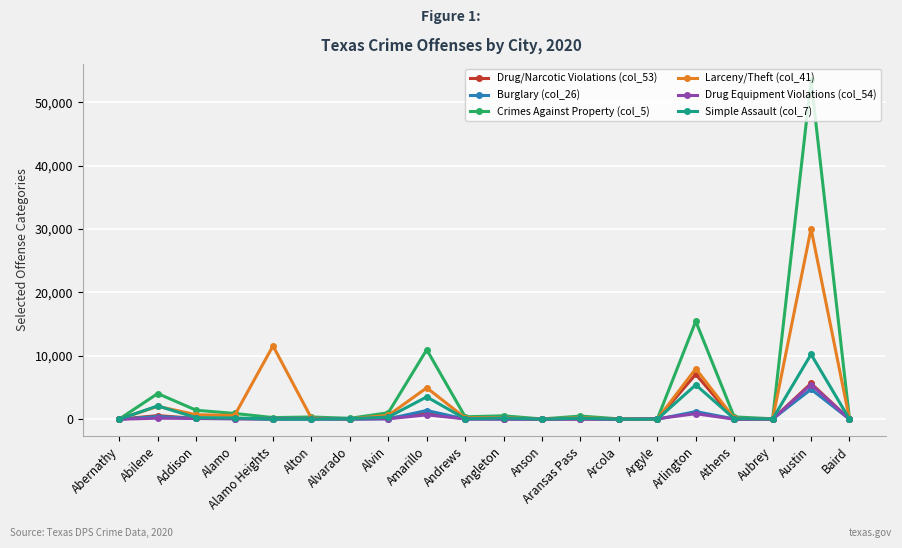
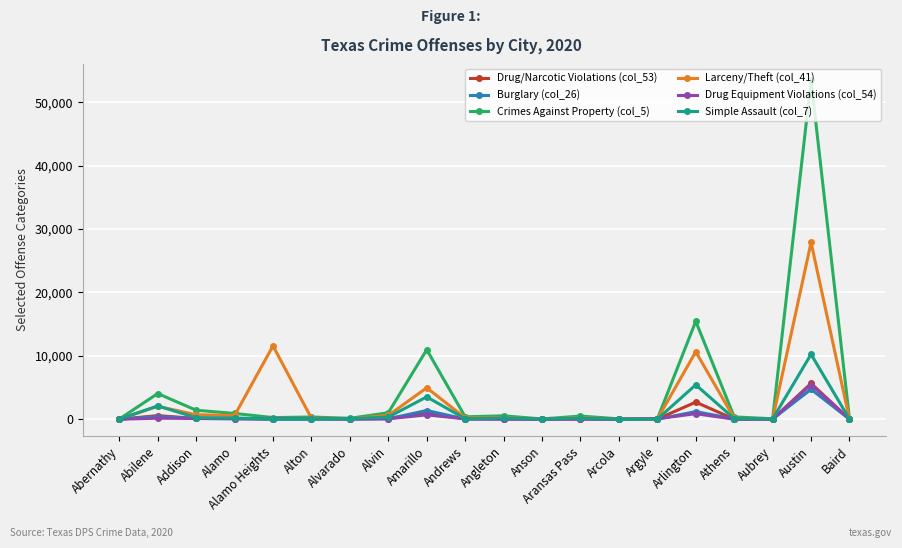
  {
    "Drug/Narcotic Violations (col_53)": {
-     "Arlington": "7,000"
+     "Arlington": "3,000"
    },
    "Burglary (col_26)": {
      "Amarillo": "1,000",
      "Austin": "5,000"
    },
    "Larceny/Theft (col_41)": {
      "Addison": "1,000",
      "Alamo Heights": "12,000",
      "Amarillo": "5,000",
-     "Arlington": "8,000",
-     "Austin": "30,000"
+     "Arlington": "11,000",
+     "Austin": "28,000"
    }
  }
